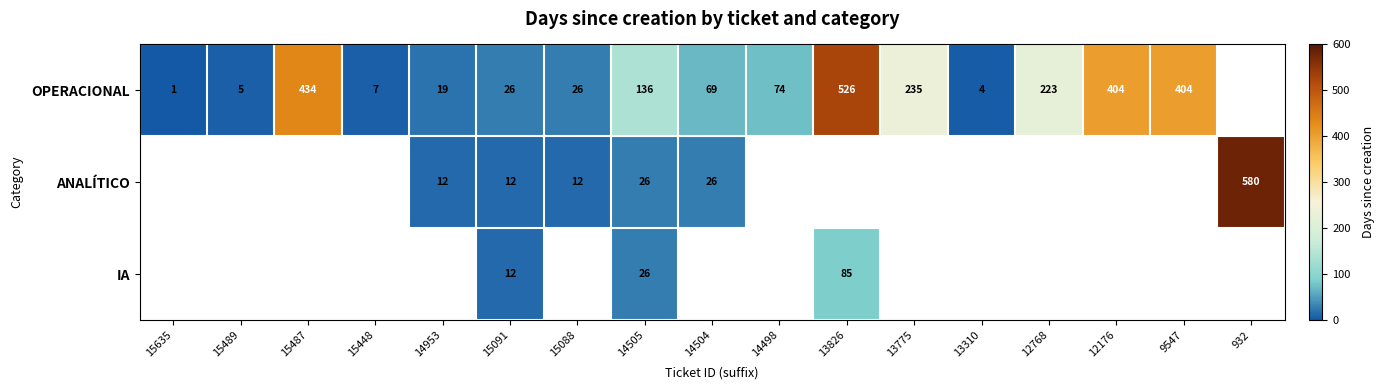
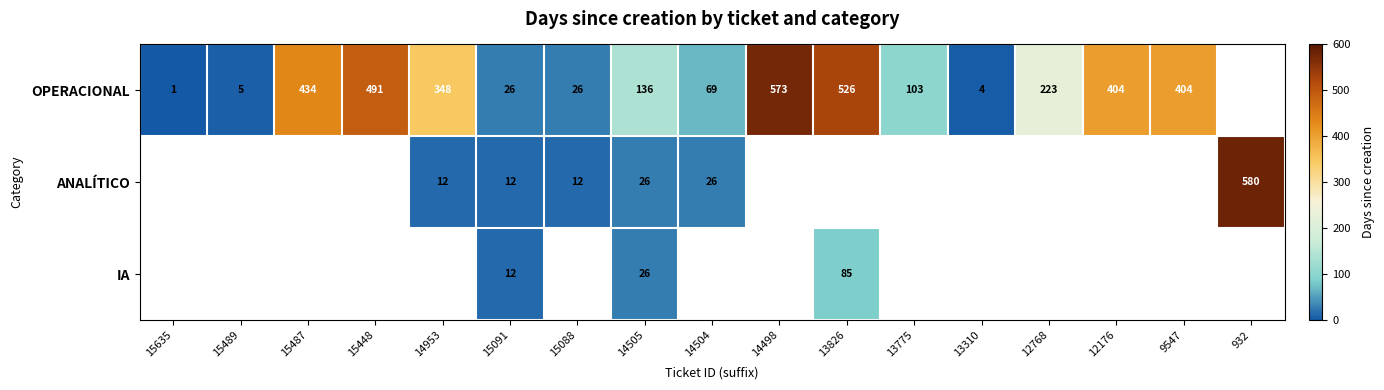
  {
    "OPERACIONAL": {
      "15635": 1,
      "15489": 5,
      "15487": 434,
-     "15448": 7,
-     "14953": 19,
+     "15448": 491,
+     "14953": 348,
      "15091": 26,
      "15088": 26,
      "14505": 136,
      "14504": 69,
-     "14498": 74,
+     "14498": 573,
      "13826": 526,
-     "13775": 235,
+     "13775": 103,
      "13310": 4,
      "12768": 223,
      "12176": 404,
      "9547": 404
    },
    "ANALÍTICO": {
      "14953": 12,
      "15091": 12,
      "15088": 12,
      "14505": 26,
      "14504": 26,
      "932": 580
    },
    "IA": {
      "15091": 12,
      "14505": 26,
      "13826": 85
    }
  }
